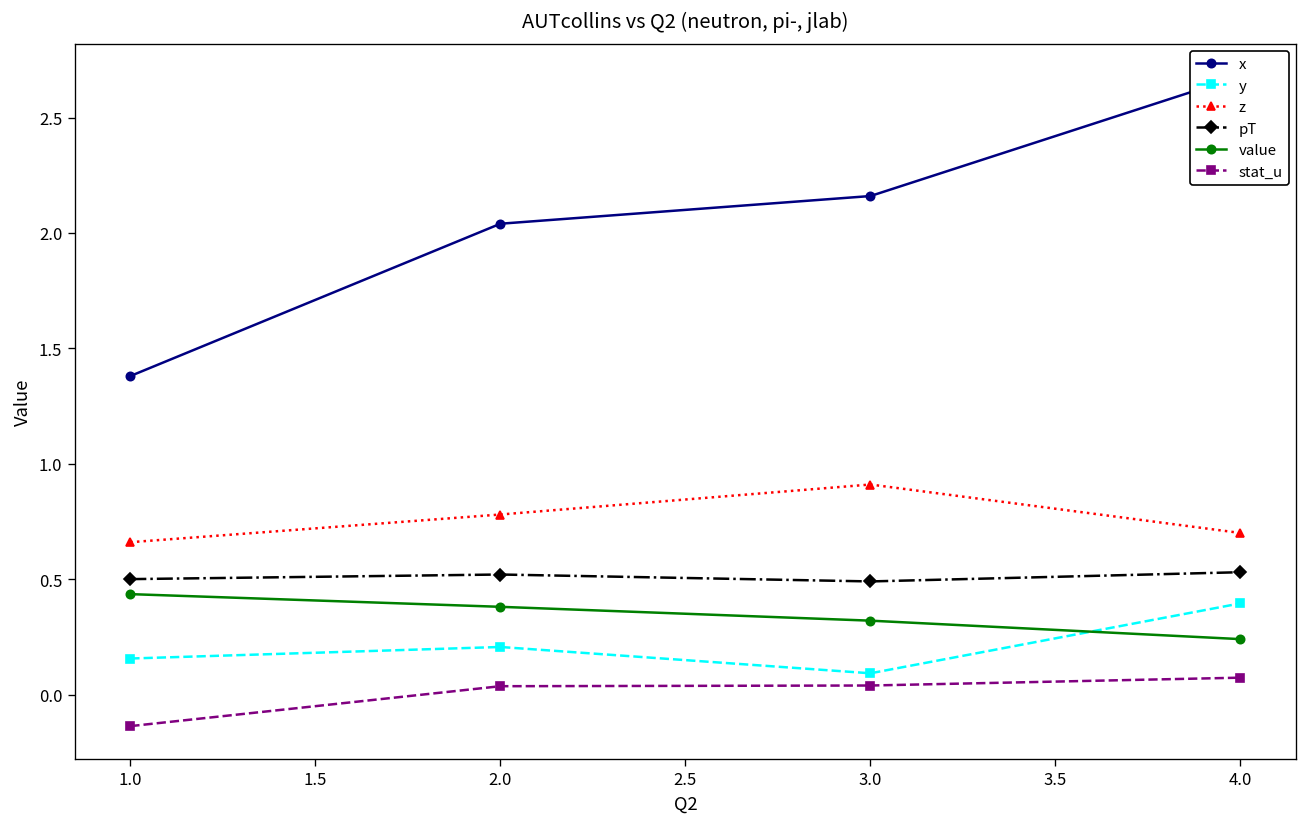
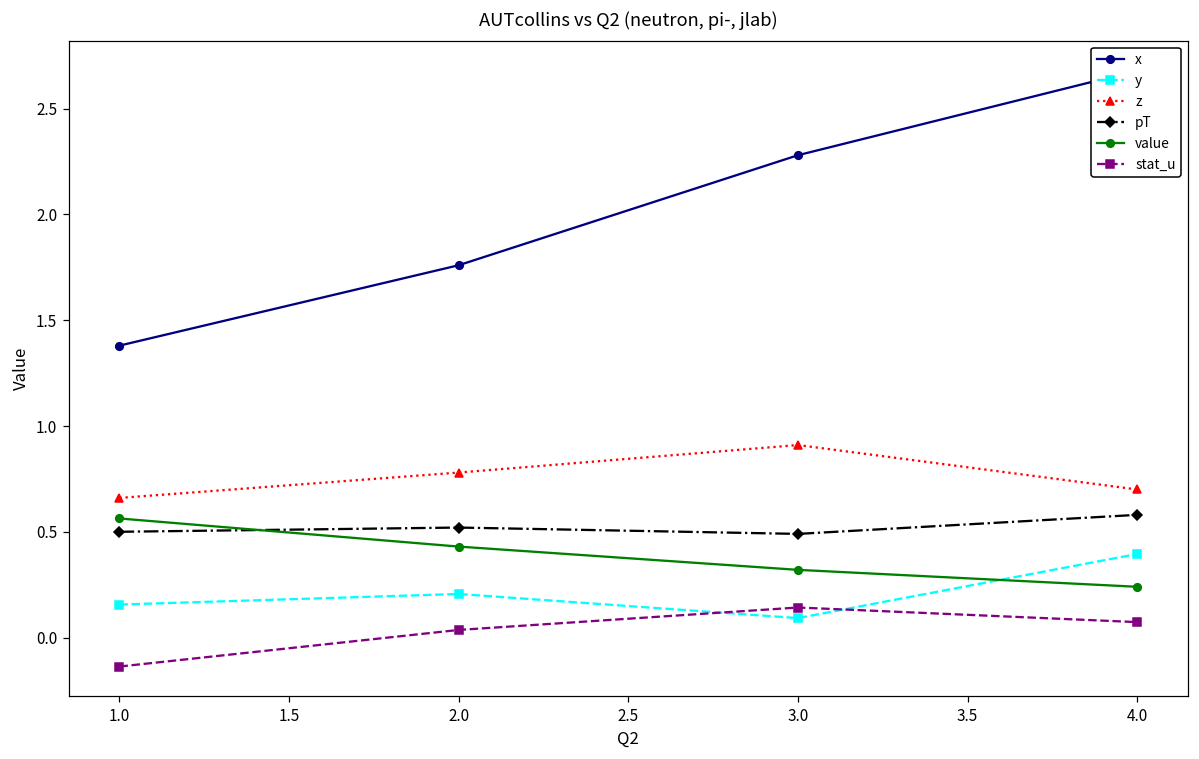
  {
    "x": {
      "1.0": 1.38,
-     "2.0": 2.04,
-     "3.0": 2.16
+     "2.0": 1.76,
+     "3.0": 2.28
    },
    "y": {
      "1.0": 0.16,
      "2.0": 0.21,
      "3.0": 0.09,
      "4.0": 0.40
    },
    "z": {
      "1.0": 0.66,
      "2.0": 0.78,
      "3.0": 0.91,
      "4.0": 0.70
    },
    "pT": {
      "1.0": 0.50,
      "2.0": 0.52,
      "3.0": 0.49,
-     "4.0": 0.53
+     "4.0": 0.58
    },
    "value": {
-     "1.0": 0.44,
-     "2.0": 0.38,
+     "1.0": 0.56,
+     "2.0": 0.43,
      "3.0": 0.32,
      "4.0": 0.24
    },
    "stat_u": {
      "1.0": -0.14,
      "2.0": 0.04,
-     "3.0": 0.04,
+     "3.0": 0.14,
      "4.0": 0.07
    }
  }
